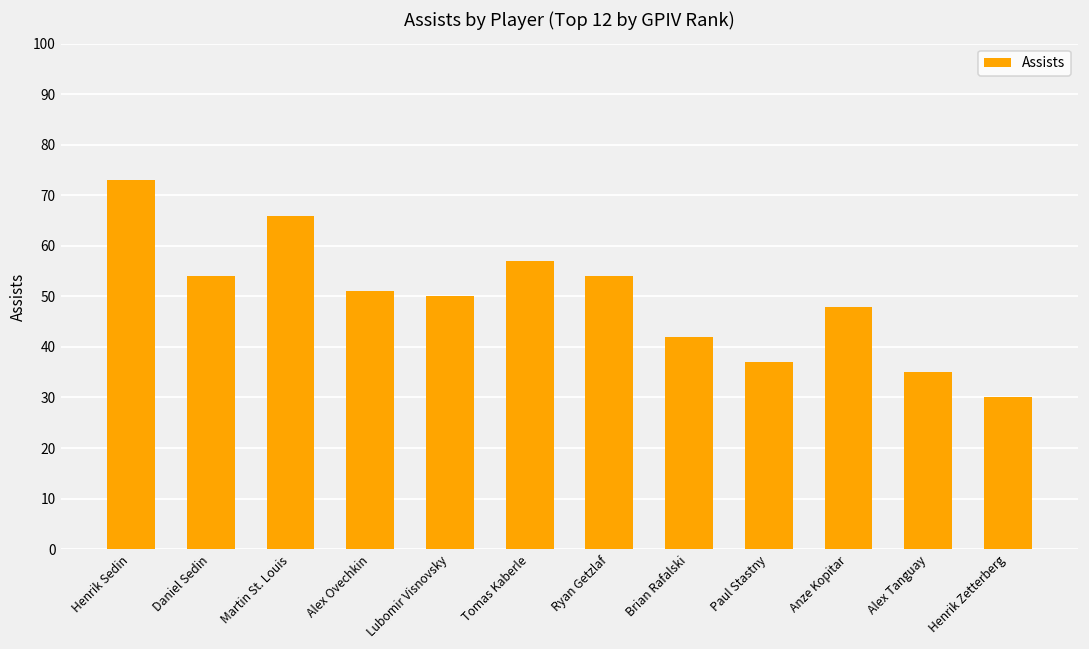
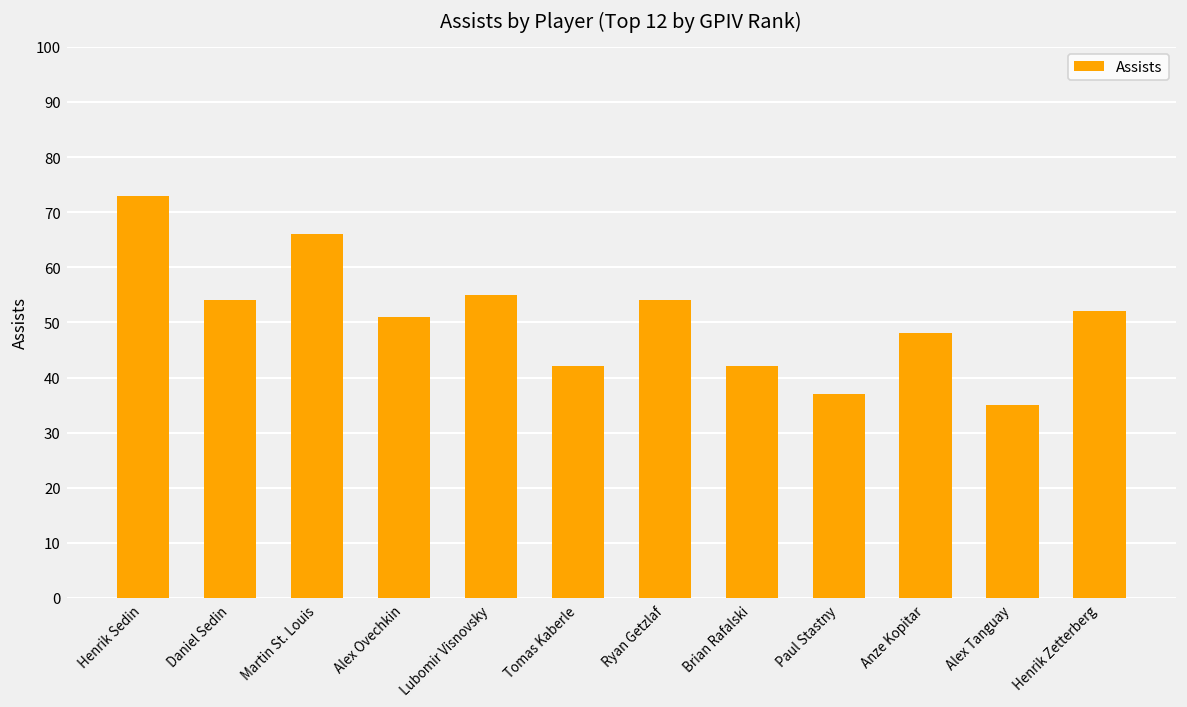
  {
    "Henrik Sedin": 73,
    "Daniel Sedin": 54,
    "Martin St. Louis": 66,
    "Alex Ovechkin": 51,
-   "Lubomir Visnovsky": 50,
-   "Tomas Kaberle": 57,
+   "Lubomir Visnovsky": 55,
+   "Tomas Kaberle": 42,
    "Ryan Getzlaf": 54,
    "Brian Rafalski": 42,
    "Paul Stastny": 37,
    "Anze Kopitar": 48,
    "Alex Tanguay": 35,
-   "Henrik Zetterberg": 30
+   "Henrik Zetterberg": 52
  }
